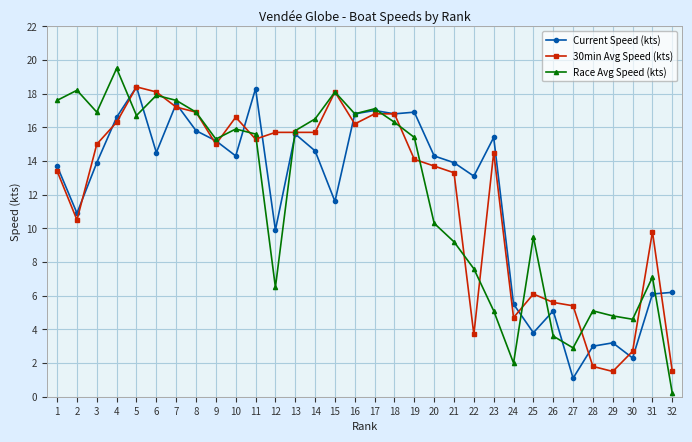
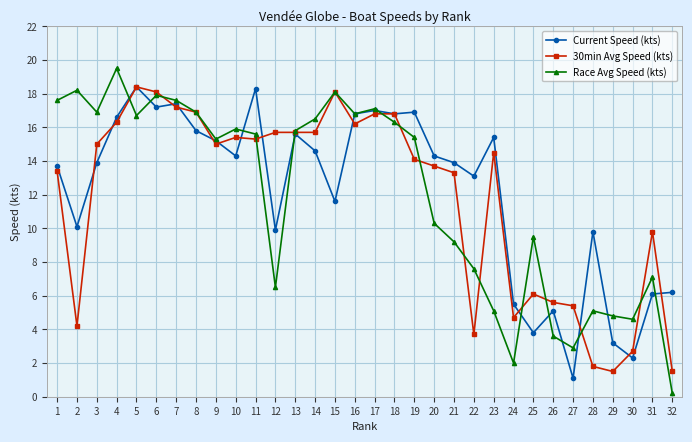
  {
    "Current Speed (kts)": {
      "1": 13.7,
-     "2": 10.9,
+     "2": 10.1,
      "3": 13.9,
      "4": 16.6,
-     "6": 14.5,
+     "6": 17.2,
      "7": 17.4,
      "8": 15.8,
      "10": 14.3,
      "11": 18.3,
      "12": 9.9,
      "14": 14.6,
      "15": 11.6,
      "19": 16.9,
      "20": 14.3,
      "21": 13.9,
      "22": 13.1,
      "23": 15.4,
      "24": 5.5,
      "25": 3.8,
      "26": 5.1,
      "27": 1.1,
-     "28": 3.0,
+     "28": 9.8,
      "29": 3.2,
      "30": 2.3,
      "31": 6.1,
      "32": 6.2
    },
    "30min Avg Speed (kts)": {
      "1": 13.4,
-     "2": 10.5,
+     "2": 4.2,
      "3": 15.0,
      "4": 16.3,
      "6": 18.1,
      "7": 17.2,
      "9": 15.0,
-     "10": 16.6,
+     "10": 15.4,
      "11": 15.3,
      "12": 15.7,
      "14": 15.7,
      "16": 16.2,
      "17": 16.8,
      "19": 14.1,
      "20": 13.7,
      "21": 13.3,
      "22": 3.7,
      "23": 14.5,
      "24": 4.7,
      "25": 6.1,
      "26": 5.6,
      "27": 5.4,
      "28": 1.8,
      "29": 1.5,
      "30": 2.7,
      "31": 9.8,
      "32": 1.5
    },
    "Race Avg Speed (kts)": {
      "1": 17.6,
      "2": 18.2,
      "3": 16.9,
      "4": 19.5,
      "5": 16.7,
      "6": 17.9,
      "7": 17.6,
      "10": 15.9,
      "11": 15.6,
      "12": 6.5,
      "14": 16.5,
      "18": 16.3,
      "19": 15.4,
      "20": 10.3,
      "21": 9.2,
      "22": 7.6,
      "23": 5.1,
      "24": 2.0,
      "25": 9.5,
      "26": 3.6,
      "27": 2.9,
      "28": 5.1,
      "29": 4.8,
      "30": 4.6,
      "31": 7.1,
      "32": 0.2
    }
  }
